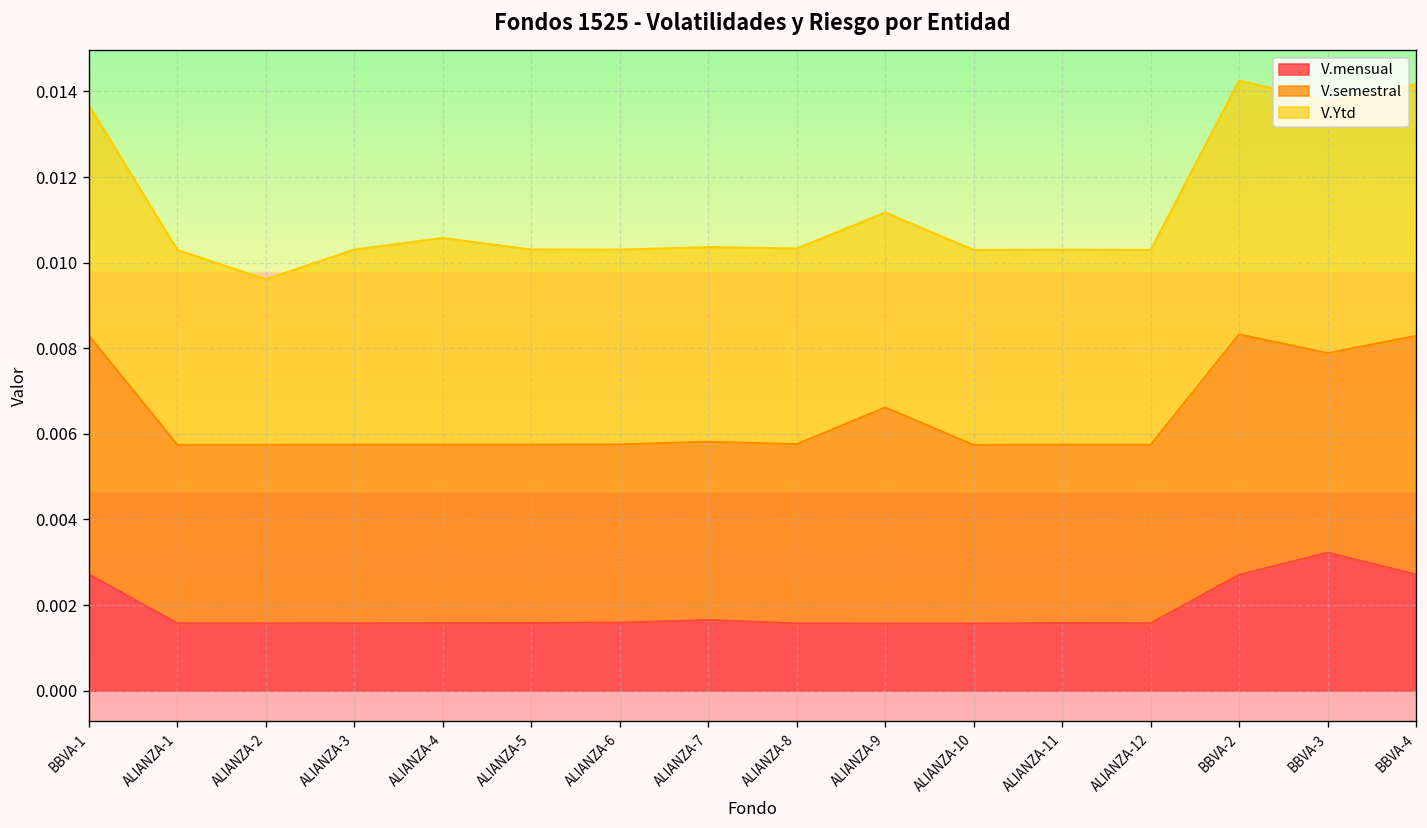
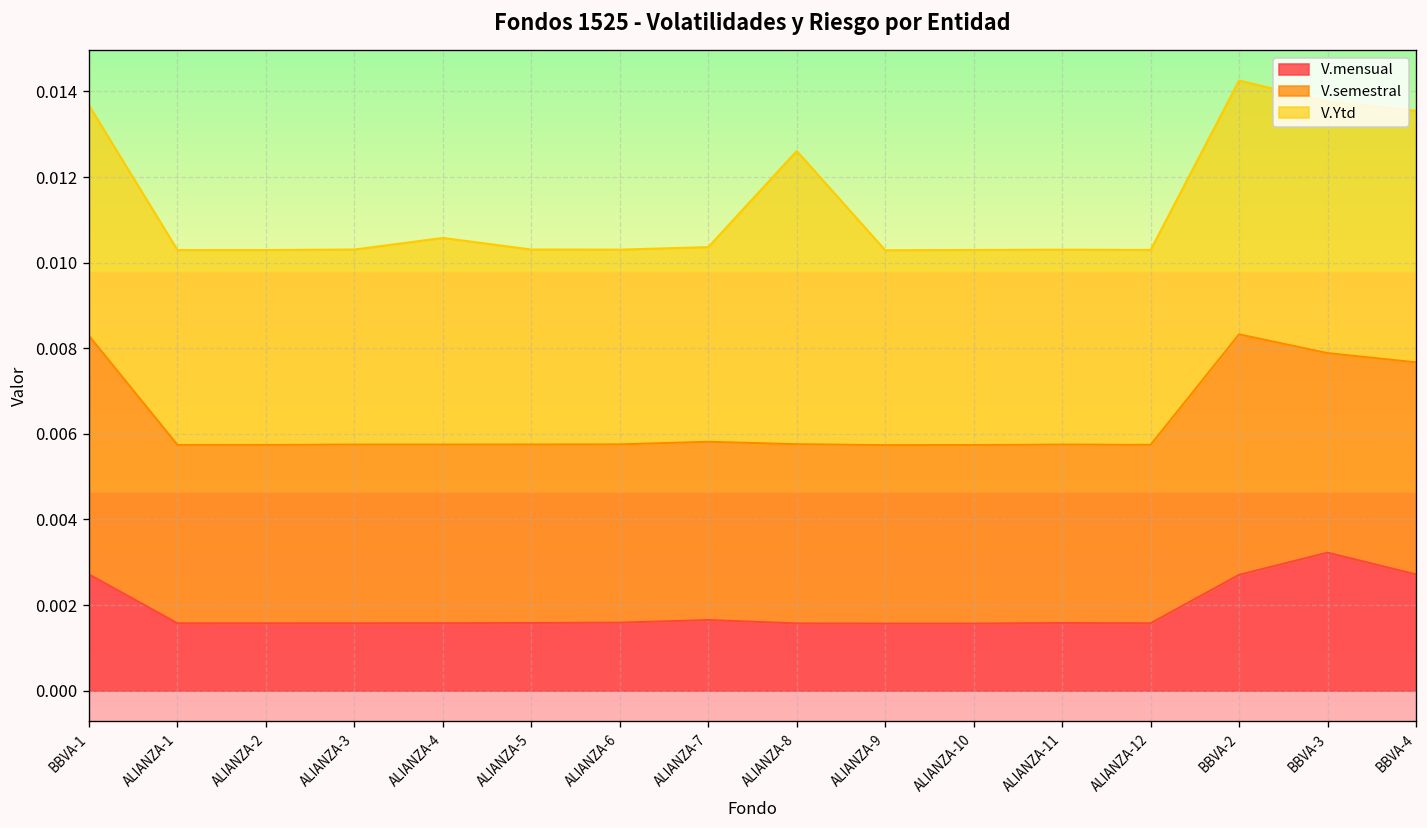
  {
    "V.mensual": {
      "BBVA-1": 0.0027,
      "ALIANZA-1": 0.0016,
      "ALIANZA-2": 0.0016,
      "ALIANZA-3": 0.0016,
      "ALIANZA-4": 0.0016,
      "ALIANZA-5": 0.0016,
      "ALIANZA-6": 0.0016,
      "ALIANZA-7": 0.0017,
      "ALIANZA-8": 0.0016,
      "ALIANZA-9": 0.0016,
      "ALIANZA-10": 0.0016,
      "ALIANZA-11": 0.0016,
      "ALIANZA-12": 0.0016,
      "BBVA-2": 0.0027,
      "BBVA-3": 0.0032,
      "BBVA-4": 0.0027
    },
    "V.semestral": {
      "BBVA-1": 0.0056,
      "ALIANZA-1": 0.0042,
      "ALIANZA-2": 0.0042,
      "ALIANZA-3": 0.0042,
      "ALIANZA-4": 0.0042,
      "ALIANZA-5": 0.0042,
      "ALIANZA-6": 0.0042,
      "ALIANZA-7": 0.0042,
      "ALIANZA-8": 0.0042,
-     "ALIANZA-9": 0.0051,
+     "ALIANZA-9": 0.0042,
      "ALIANZA-10": 0.0042,
      "ALIANZA-11": 0.0042,
      "ALIANZA-12": 0.0042,
      "BBVA-2": 0.0056,
      "BBVA-3": 0.0047,
-     "BBVA-4": 0.0056
+     "BBVA-4": 0.0050
    },
    "V.Ytd": {
      "BBVA-1": 0.0054,
      "ALIANZA-1": 0.0046,
-     "ALIANZA-2": 0.0039,
+     "ALIANZA-2": 0.0046,
      "ALIANZA-3": 0.0046,
      "ALIANZA-4": 0.0048,
      "ALIANZA-5": 0.0046,
      "ALIANZA-6": 0.0046,
      "ALIANZA-7": 0.0045,
-     "ALIANZA-8": 0.0046,
+     "ALIANZA-8": 0.0069,
      "ALIANZA-9": 0.0046,
      "ALIANZA-10": 0.0046,
      "ALIANZA-11": 0.0046,
      "ALIANZA-12": 0.0046,
      "BBVA-2": 0.0059,
      "BBVA-4": 0.0059
    }
  }
